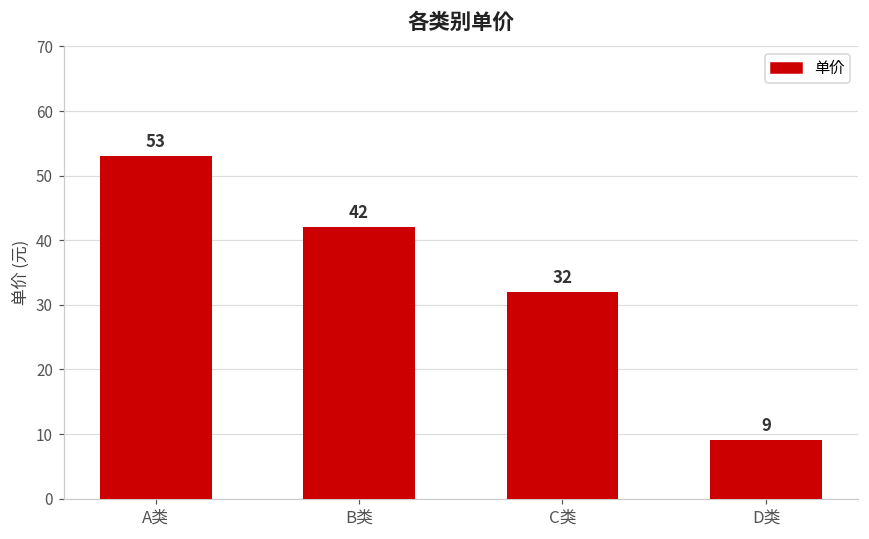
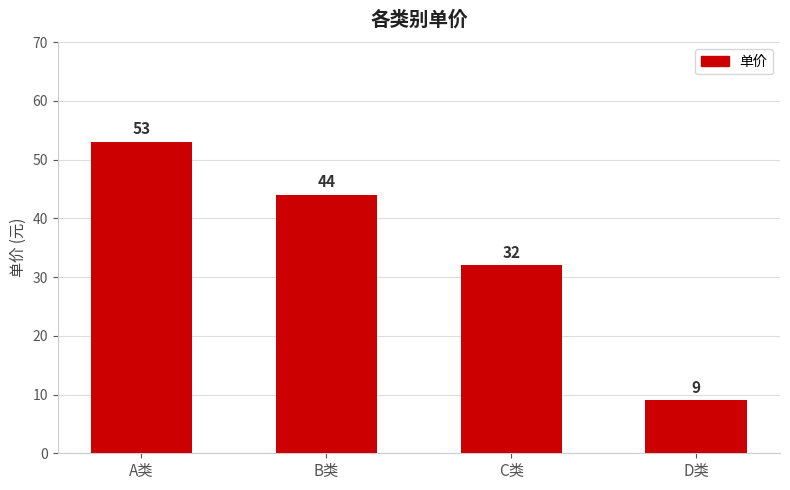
  {
    "A类": 53,
-   "B类": 42,
+   "B类": 44,
    "C类": 32,
    "D类": 9
  }
